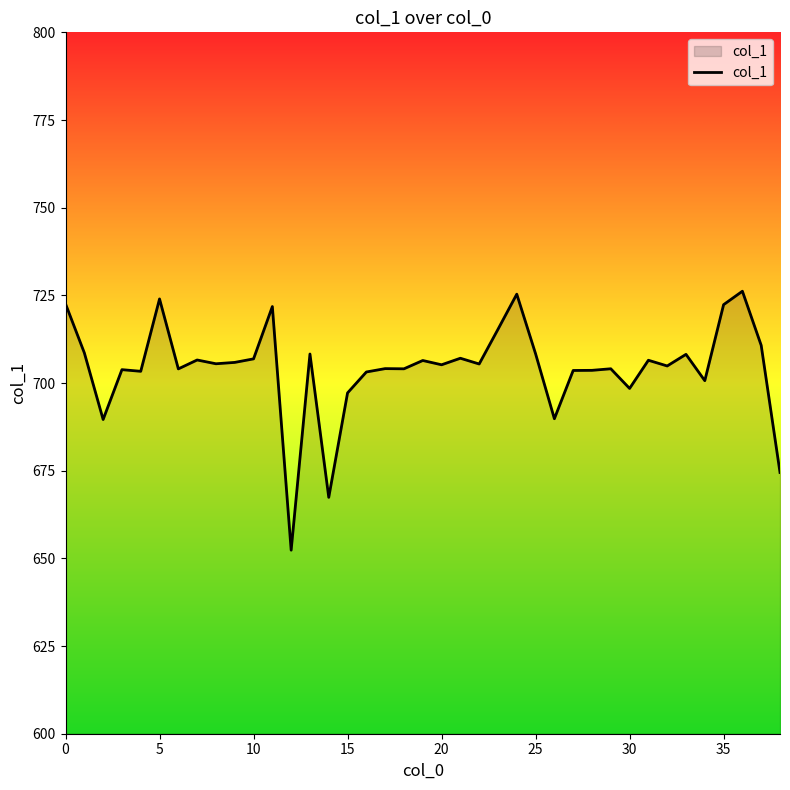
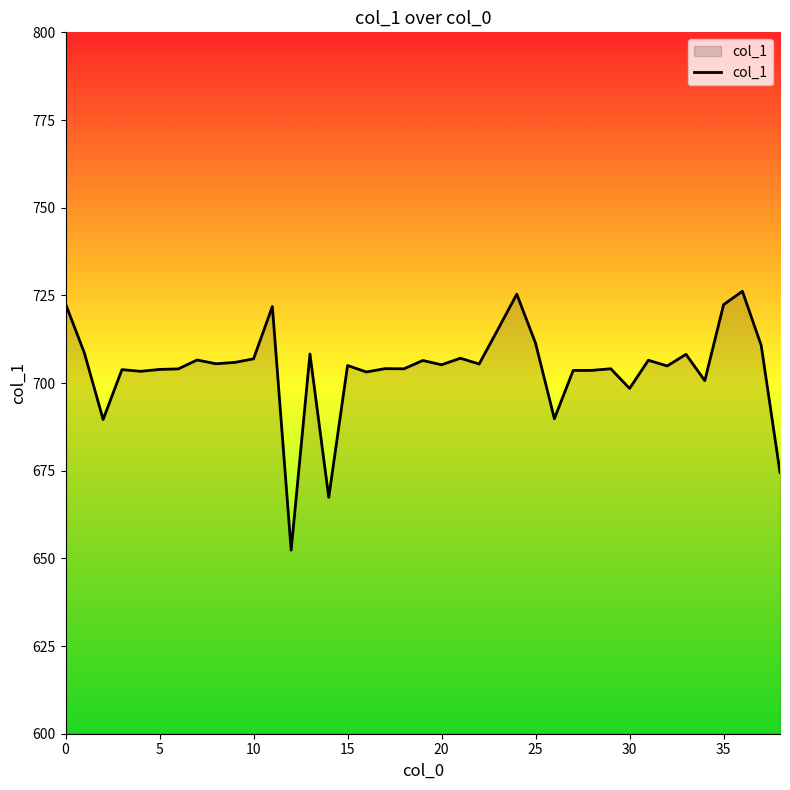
  {
    "0": 723,
-   "5": 724,
+   "5": 704,
    "10": 707,
-   "15": 697,
+   "15": 705,
    "20": 705,
-   "25": 708,
+   "25": 711,
    "30": 698,
    "35": 722
  }
